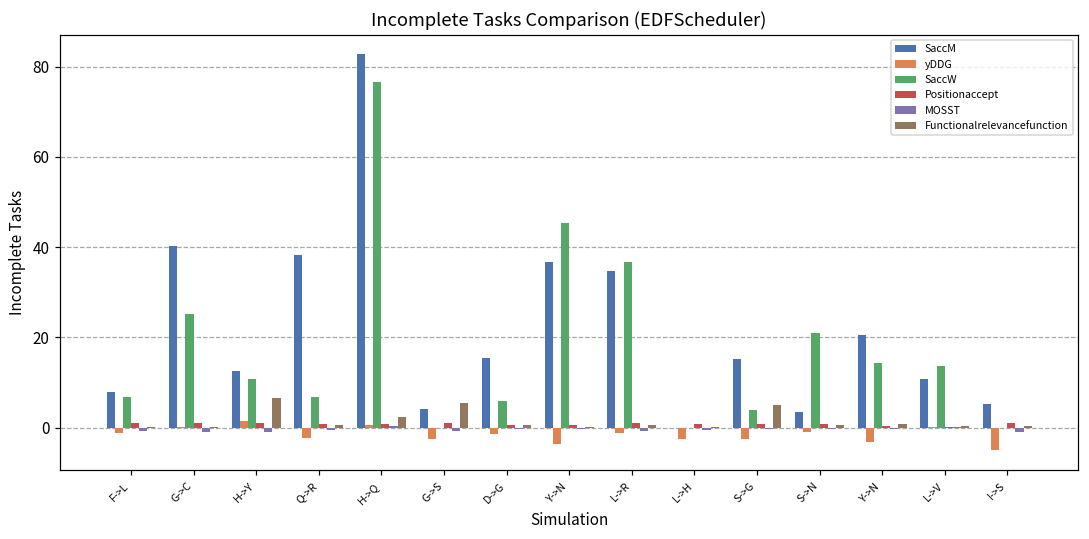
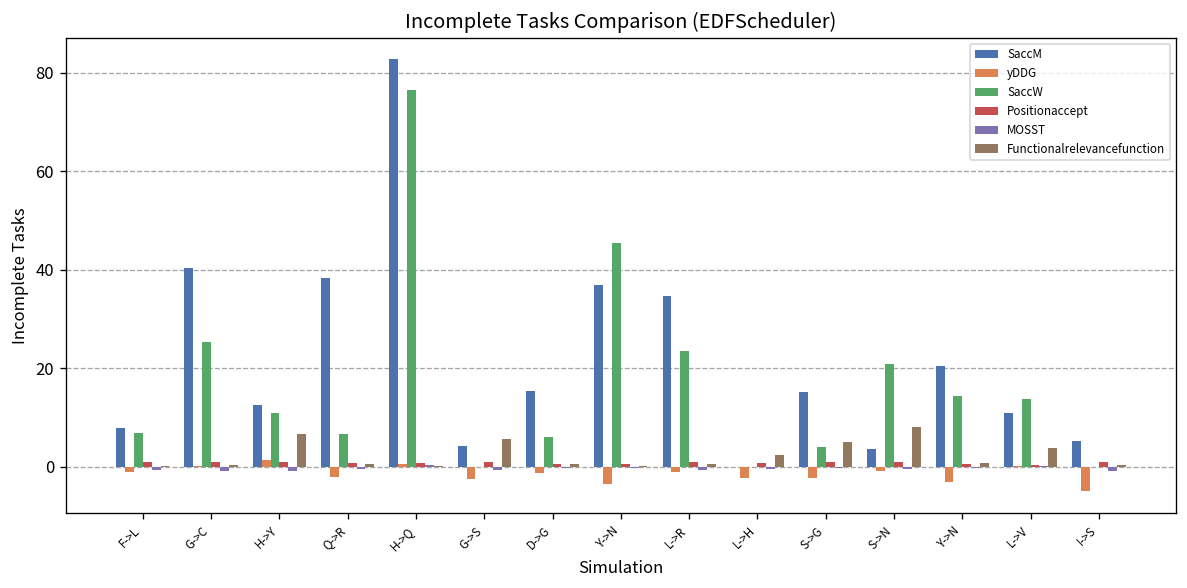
  {
    "SaccW": {
      "F->L": 7,
      "G->C": 25,
      "H->Y": 11,
      "Q->R": 7,
      "H->Q": 77,
      "G->S": 0,
      "D->G": 6,
-     "L->R": 37,
+     "L->R": 24,
      "L->H": 0,
      "S->G": 4,
      "S->N": 21,
      "L->V": 14,
      "I->S": 0
    },
    "Functionalrelevancefunction": {
      "H->Y": 7,
-     "H->Q": 2,
+     "H->Q": 0,
      "G->S": 6,
-     "L->H": 0,
+     "L->H": 2,
      "S->G": 5,
-     "S->N": 1,
-     "L->V": 0
+     "S->N": 8,
+     "L->V": 4
    }
  }
